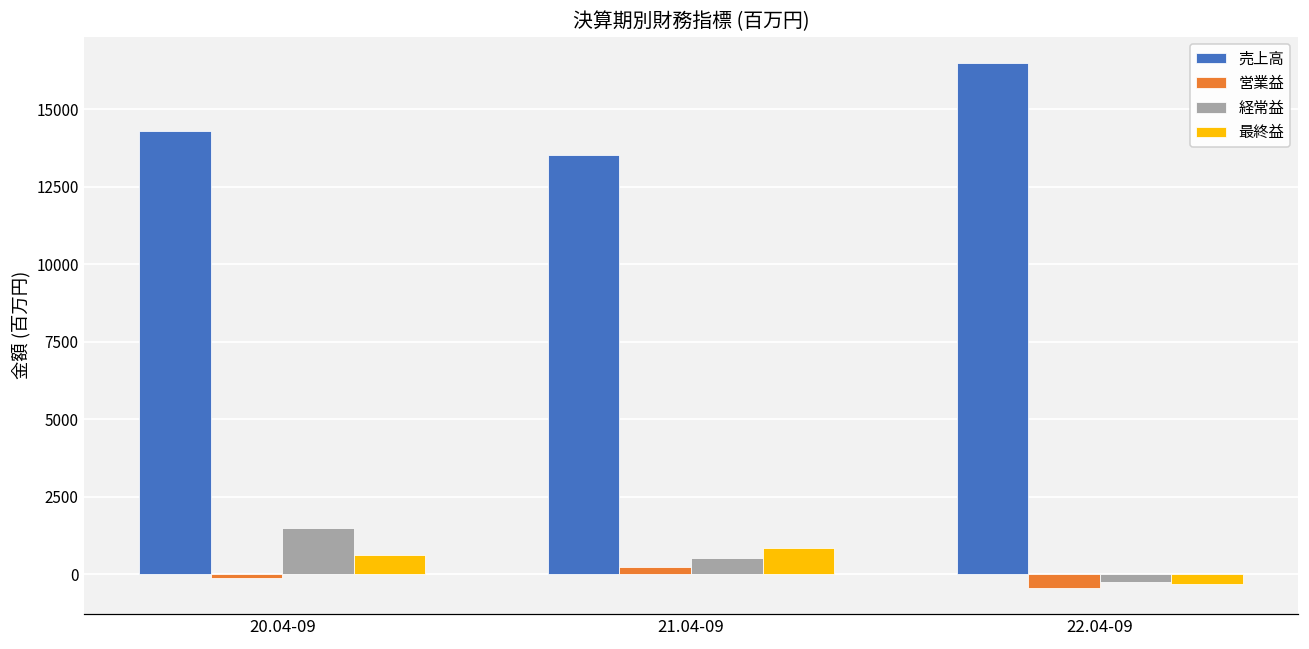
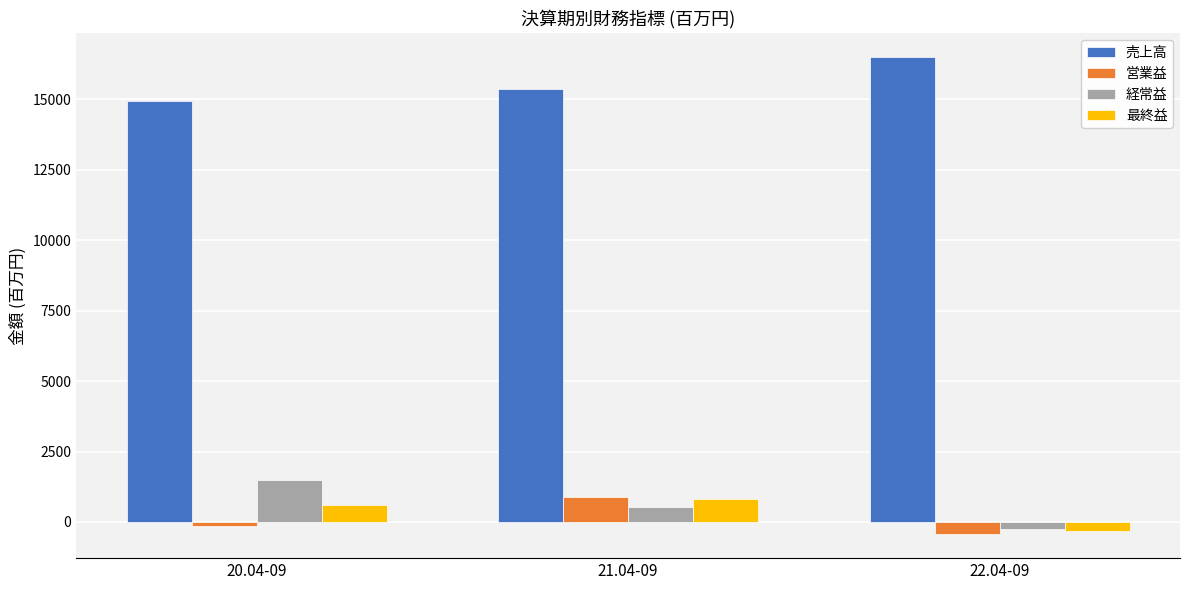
  {
    "売上高": {
-     "20.04-09": 14300,
-     "21.04-09": 13500,
+     "20.04-09": 14900,
+     "21.04-09": 15400,
      "22.04-09": 16500
    },
    "営業益": {
      "20.04-09": -100,
-     "21.04-09": 200,
+     "21.04-09": 900,
      "22.04-09": -400
    },
    "経常益": {
      "20.04-09": 1500,
      "21.04-09": 500,
      "22.04-09": -200
    },
    "最終益": {
      "20.04-09": 600,
      "21.04-09": 800,
      "22.04-09": -300
    }
  }
